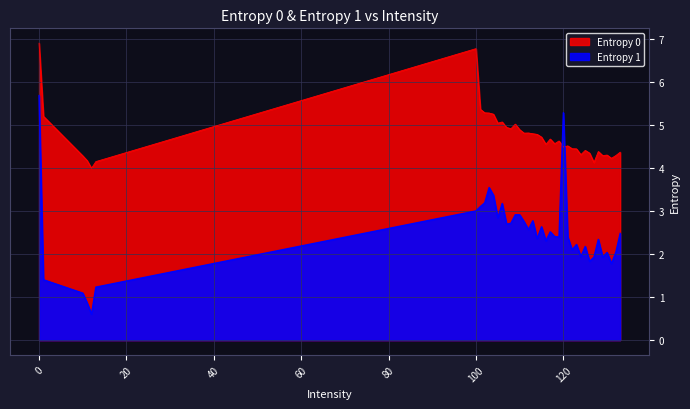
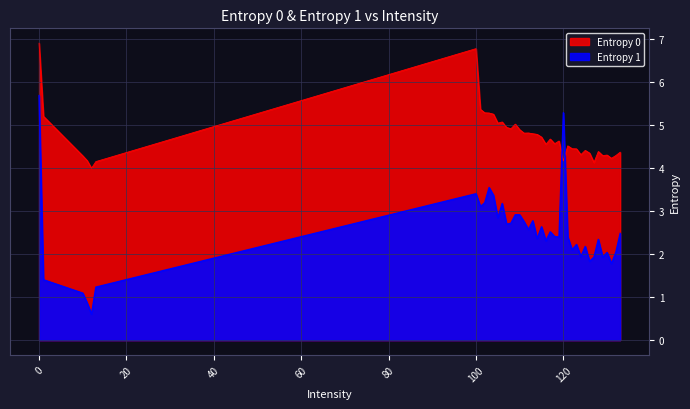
  {
    "Entropy 0": {
      "0": 6.9,
      "100": 6.8,
-     "120": 4.5
+     "120": 4.2
    },
    "Entropy 1": {
      "0": 5.7,
-     "100": 3.0,
+     "100": 3.4,
      "120": 5.3
    }
  }
